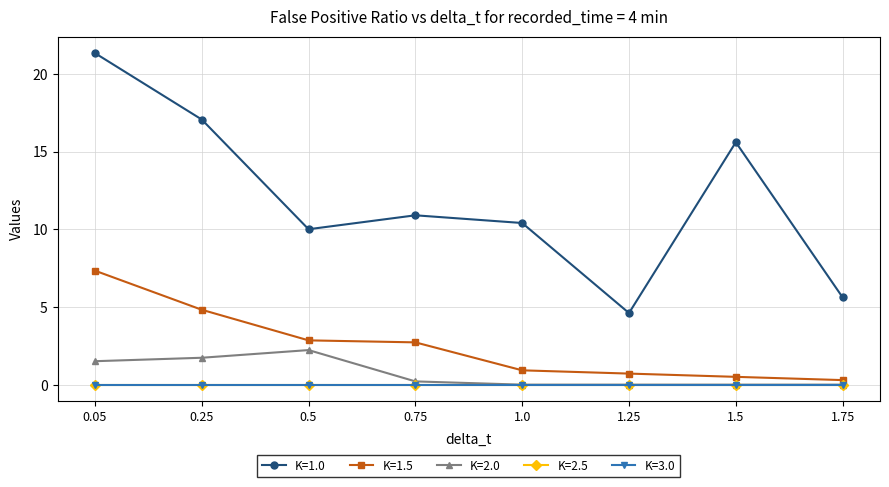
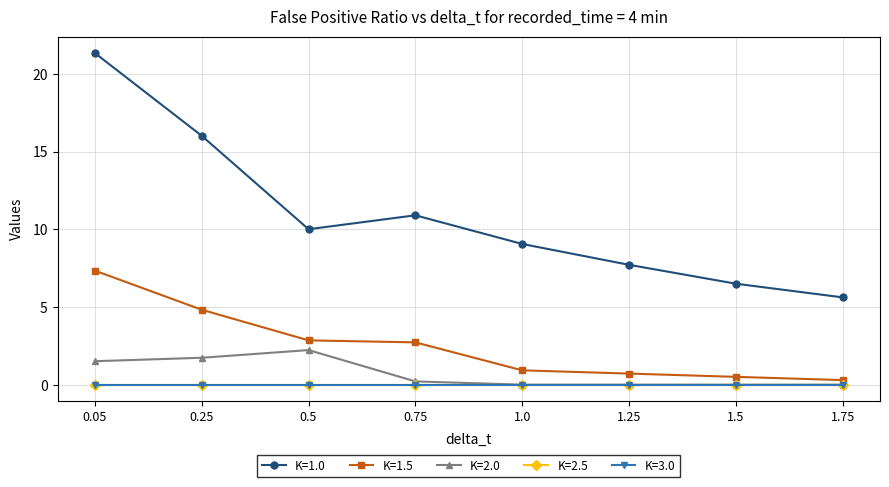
  {
    "K=1.0": {
      "0.05": 21.3,
-     "0.25": 17.1,
+     "0.25": 16.0,
      "0.5": 10.0,
      "0.75": 10.9,
-     "1.0": 10.4,
-     "1.25": 4.6,
-     "1.5": 15.6,
+     "1.0": 9.1,
+     "1.25": 7.7,
+     "1.5": 6.5,
      "1.75": 5.6
    },
    "K=1.5": {
      "0.05": 7.3,
      "0.25": 4.8,
      "0.5": 2.9,
      "0.75": 2.7,
      "1.0": 0.9,
      "1.25": 0.7,
      "1.5": 0.5,
      "1.75": 0.3
    },
    "K=2.0": {
      "0.05": 1.5,
      "0.25": 1.7,
      "0.5": 2.2,
      "0.75": 0.2
    },
    "K=3.0": {
      "0.05": 0.0,
      "0.25": 0.0,
      "0.5": 0.0,
      "0.75": 0.0
    }
  }
